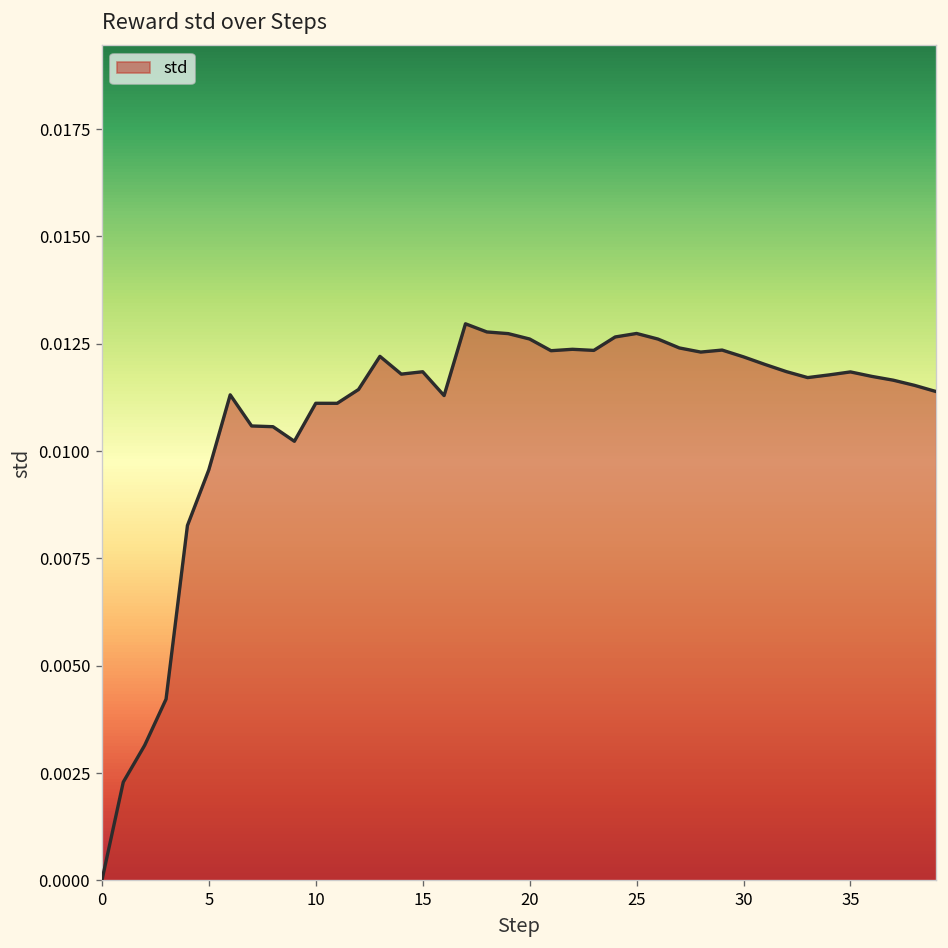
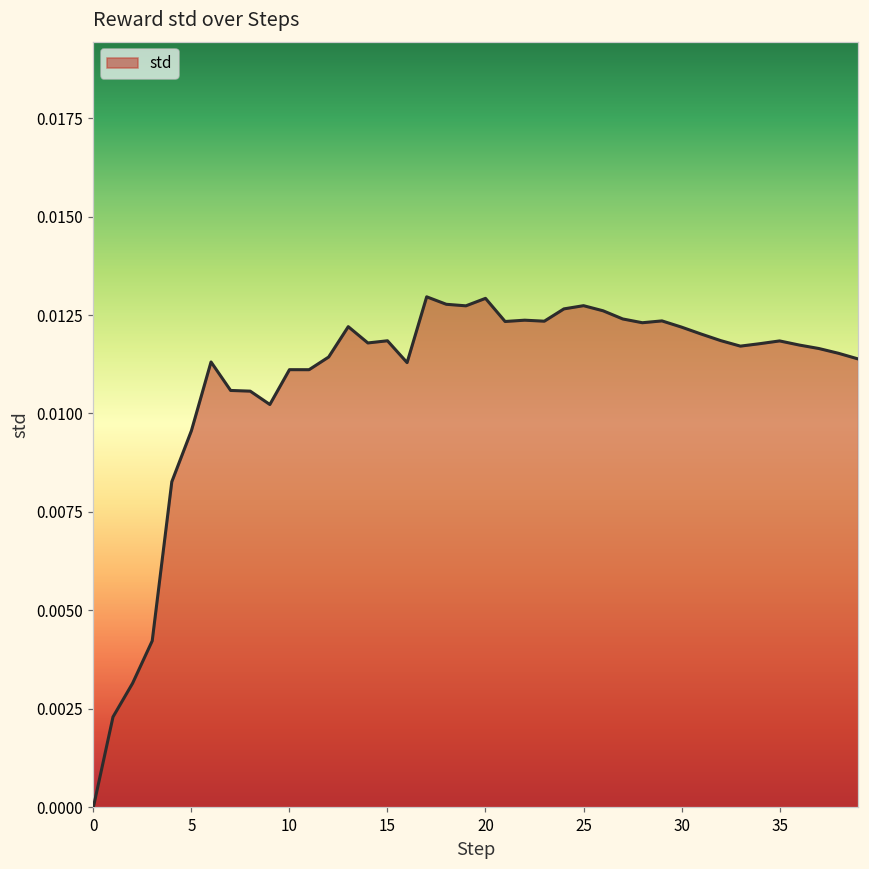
  {
    "0": 0.0000,
    "5": 0.0096,
    "10": 0.0111,
    "15": 0.0118,
-   "20": 0.0126,
+   "20": 0.0129,
    "25": 0.0127,
    "30": 0.0122,
    "35": 0.0118
  }
